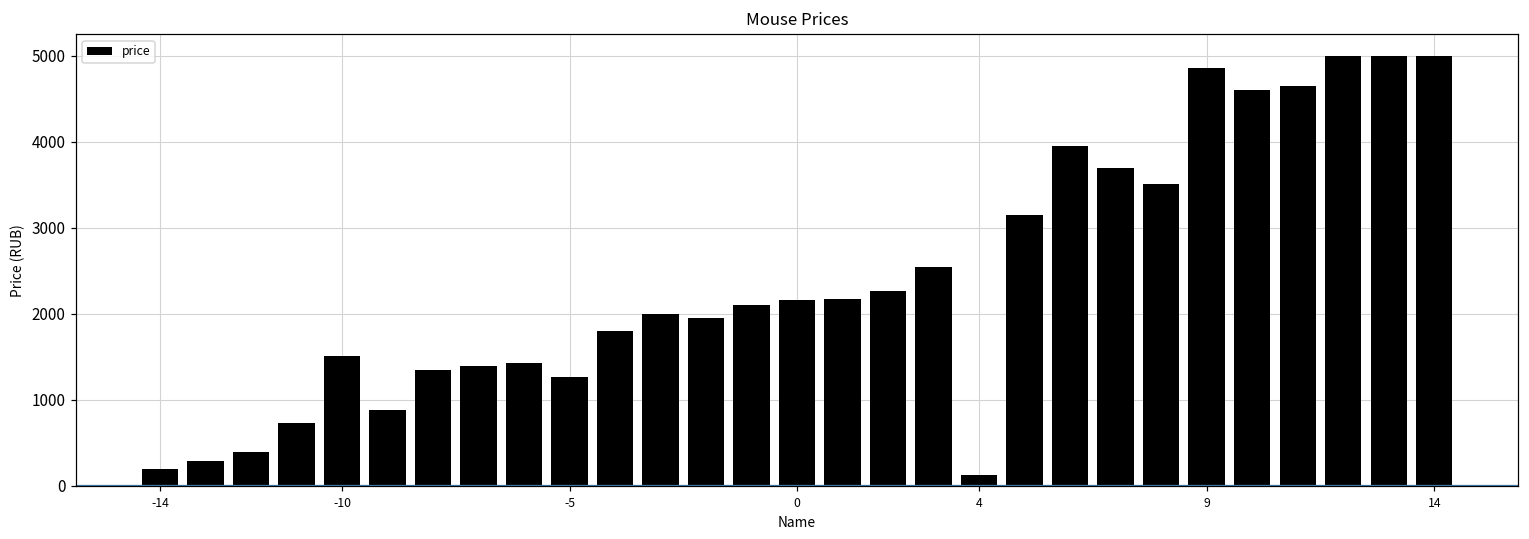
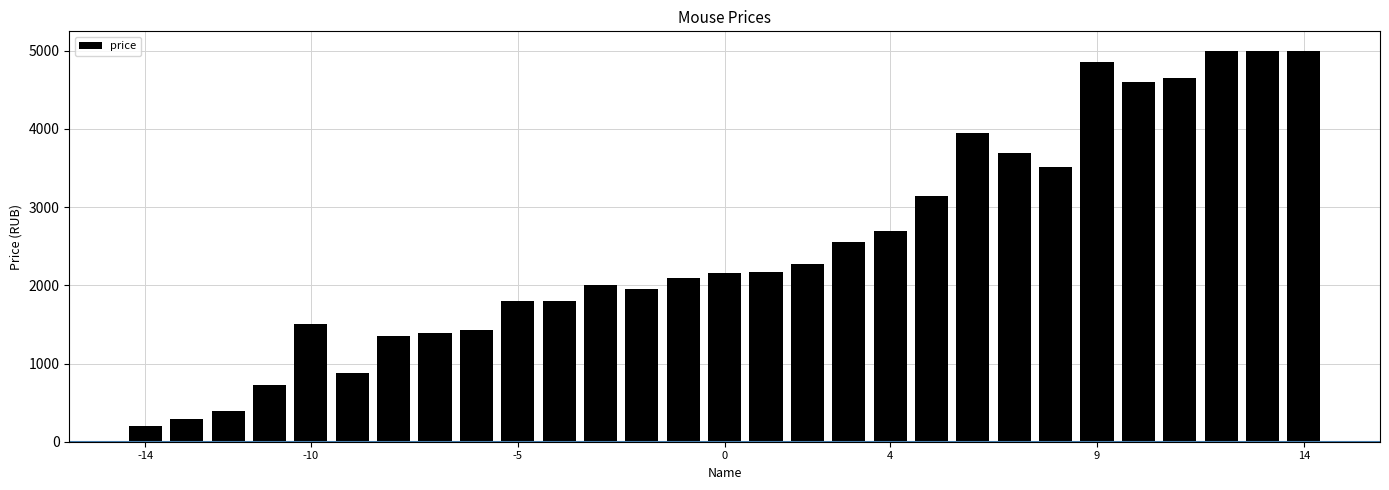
  {
    "-14": 200,
    "-10": 1500,
-   "-5": 1300,
+   "-5": 1800,
    "0": 2200,
-   "4": 100,
+   "4": 2700,
    "9": 4900,
    "14": 5000
  }
